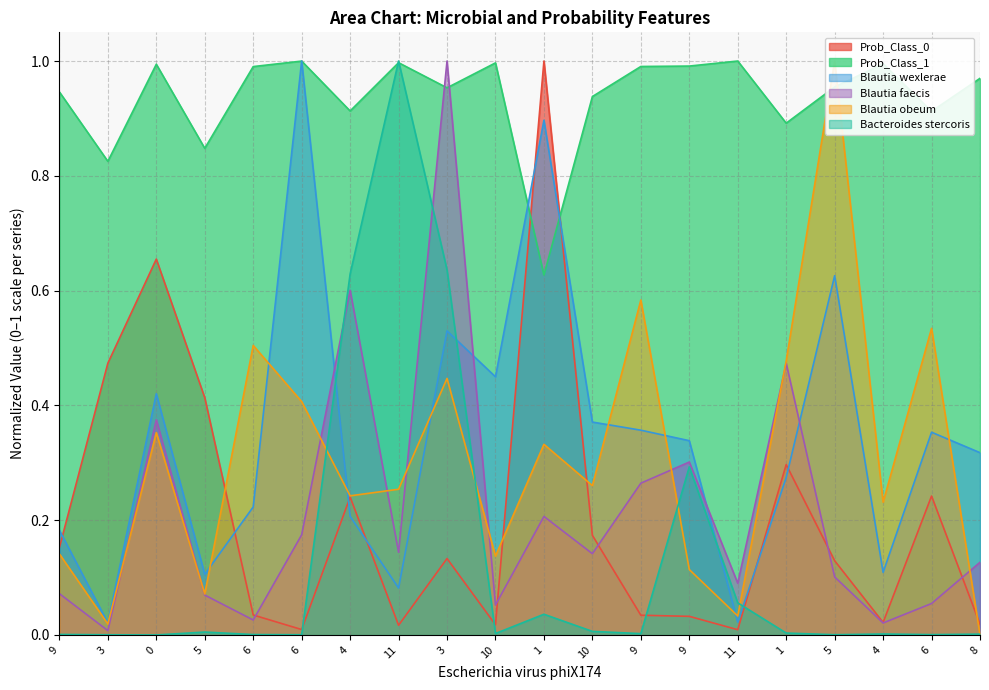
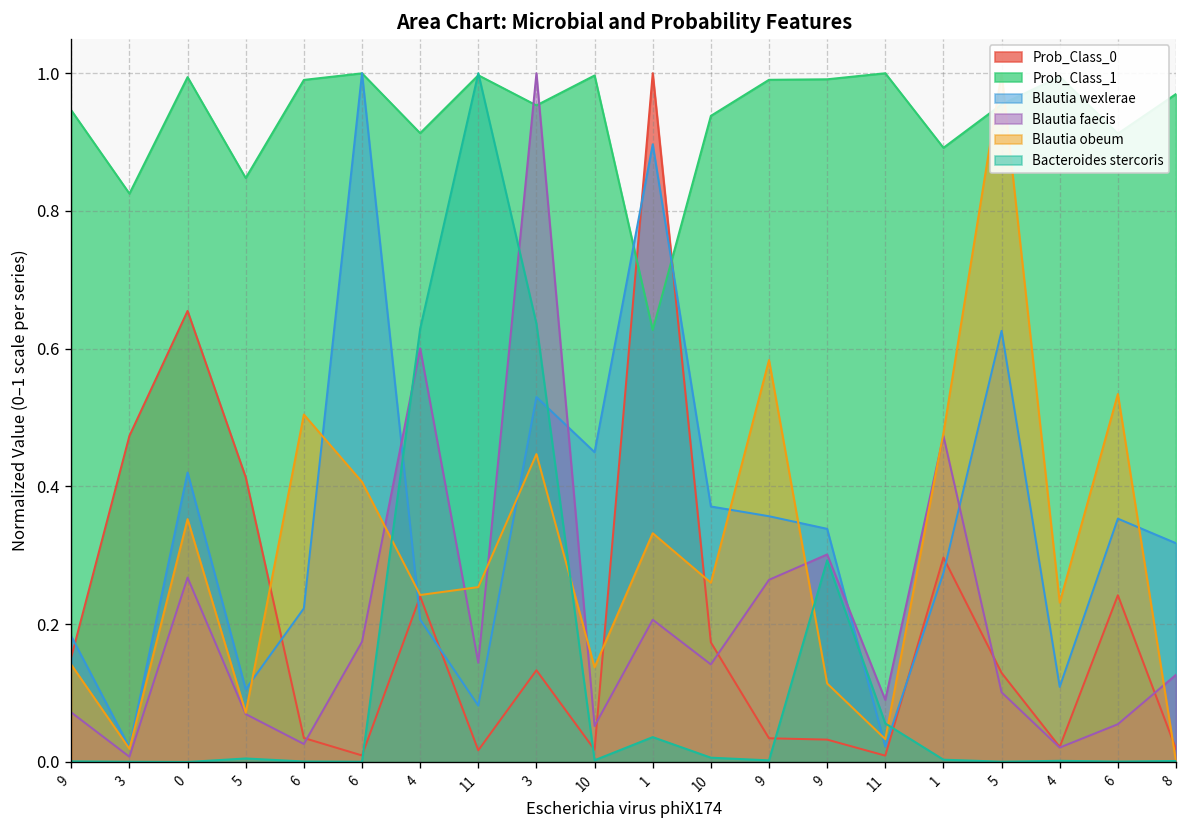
  {
    "Prob_Class_0": {
      "0": 0.65,
      "8": 0.02
    },
    "Blautia faecis": {
-     "0": 0.38,
+     "0": 0.27,
      "8": 0.13
    },
    "Blautia obeum": {
      "0": 0.35
    }
  }
